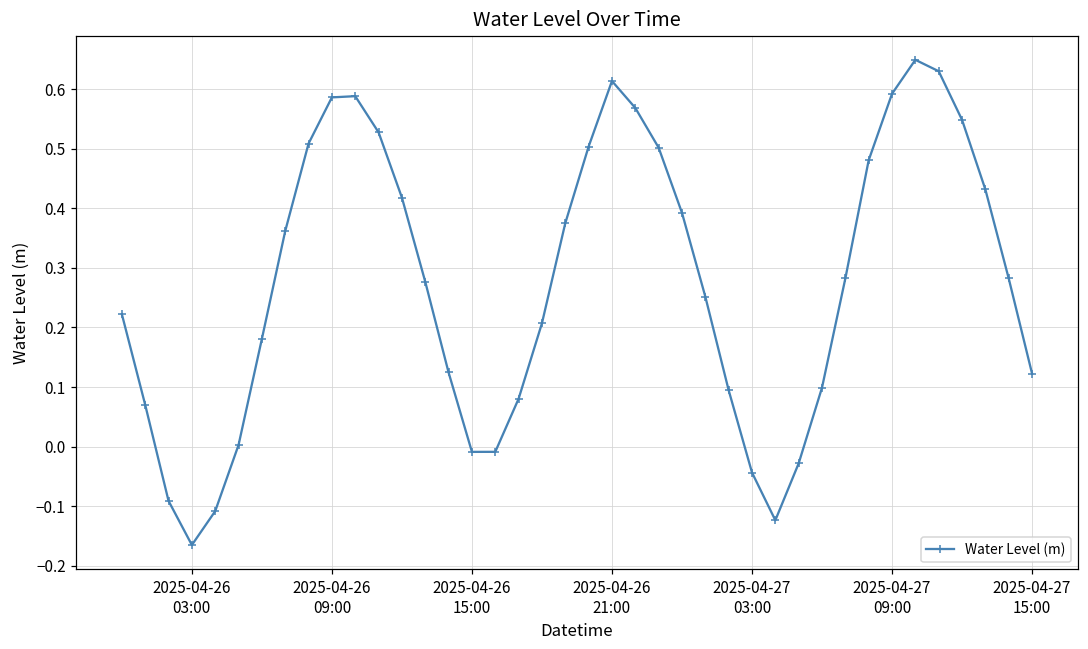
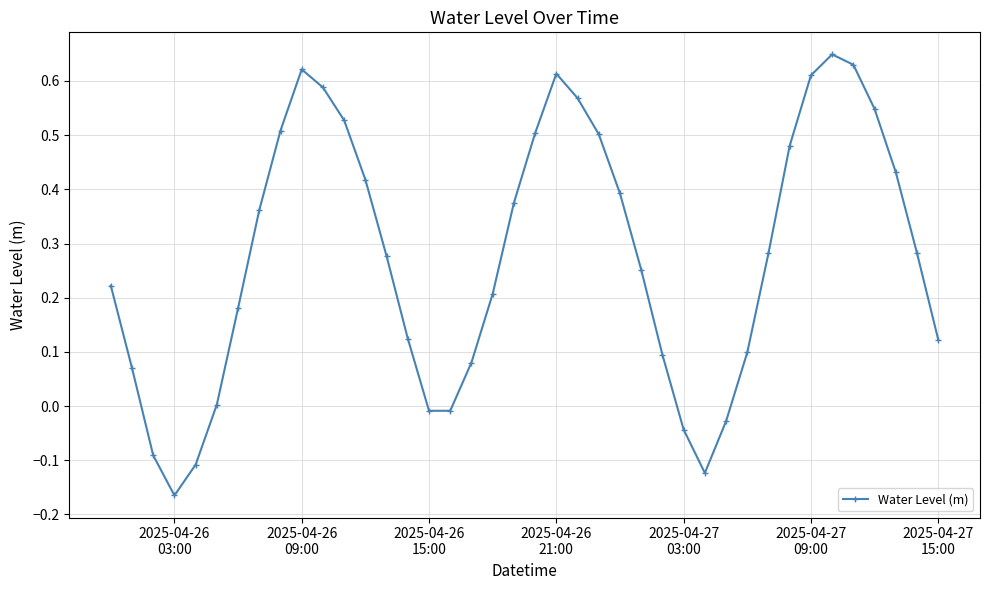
  {
    "2025-04-26 03:00": -0.16,
-   "2025-04-26 09:00": 0.59,
+   "2025-04-26 09:00": 0.62,
    "2025-04-26 15:00": -0.01,
    "2025-04-26 21:00": 0.61,
    "2025-04-27 03:00": -0.04,
-   "2025-04-27 09:00": 0.59,
+   "2025-04-27 09:00": 0.61,
    "2025-04-27 15:00": 0.12
  }
